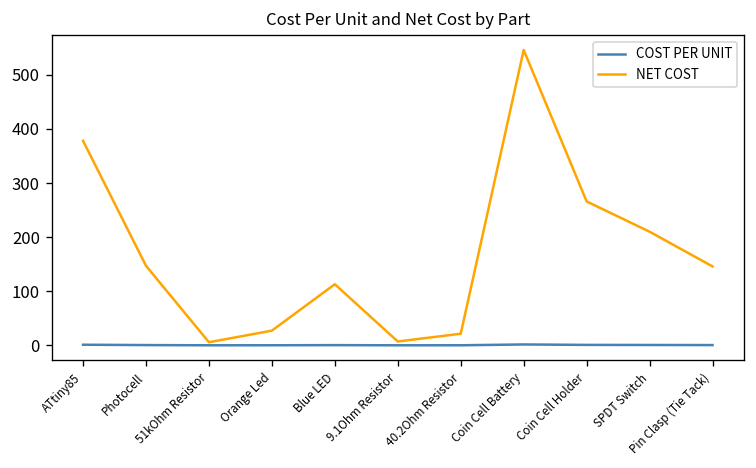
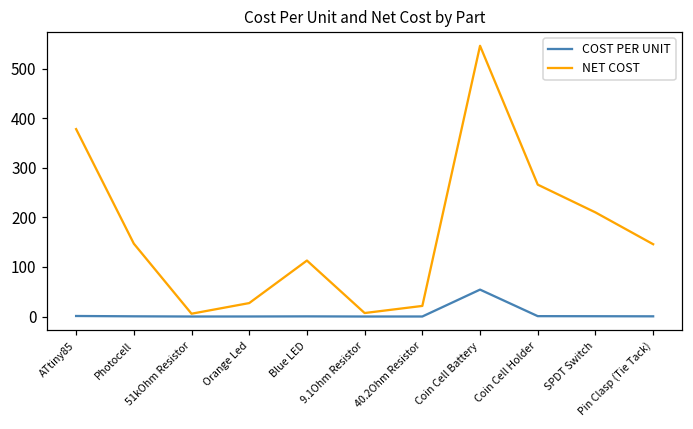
  {
    "COST PER UNIT": {
      "ATtiny85": 0,
      "Photocell": 0,
      "Orange Led": 0,
      "Blue LED": 0,
      "9.1Ohm Resistor": 0,
      "40.2Ohm Resistor": 0,
-     "Coin Cell Battery": 0,
+     "Coin Cell Battery": 50,
      "Coin Cell Holder": 0,
      "SPDT Switch": 0,
      "Pin Clasp (Tie Tack)": 0
    },
    "NET COST": {
      "ATtiny85": 380,
      "Photocell": 150,
      "Orange Led": 30,
      "Blue LED": 110,
      "9.1Ohm Resistor": 10,
      "40.2Ohm Resistor": 20,
      "Coin Cell Battery": 550,
      "Coin Cell Holder": 270,
      "SPDT Switch": 210,
      "Pin Clasp (Tie Tack)": 150
    }
  }
